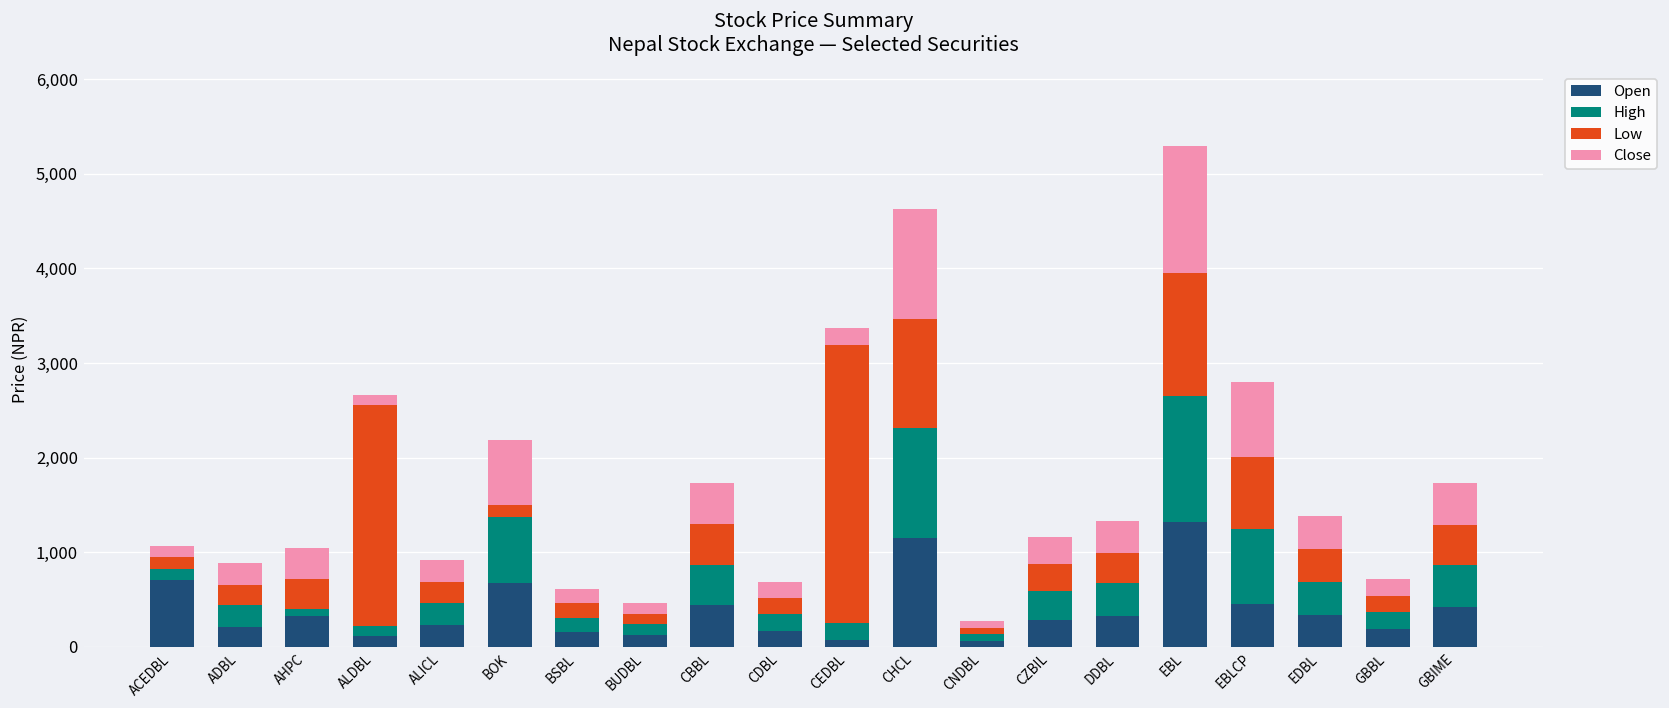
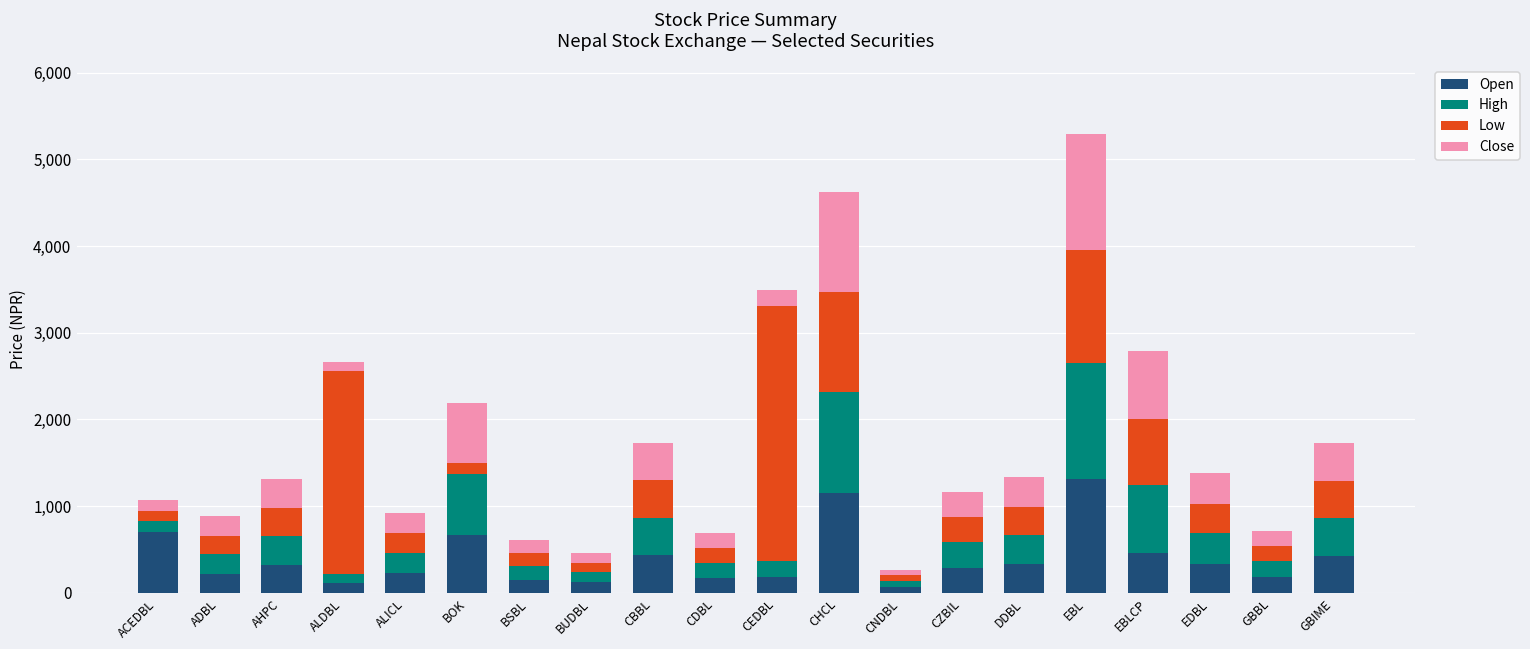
  {
    "Open": {
      "ACEDBL": "700",
      "ADBL": "200",
      "AHPC": "300",
      "ALDBL": "100",
      "ALICL": "200",
      "BOK": "700",
      "BSBL": "200",
      "BUDBL": "100",
      "CBBL": "400",
      "CDBL": "200",
-     "CEDBL": "100",
+     "CEDBL": "200",
      "CHCL": "1,200",
      "CNDBL": "100",
      "CZBIL": "300",
      "DDBL": "300",
      "EBL": "1,300",
      "EBLCP": "500",
      "EDBL": "300",
      "GBBL": "200",
      "GBIME": "400"
    },
    "High": {
      "ACEDBL": "100",
      "ADBL": "200",
-     "AHPC": "100",
+     "AHPC": "300",
      "ALDBL": "100",
      "ALICL": "200",
      "BOK": "700",
      "BSBL": "200",
      "BUDBL": "100",
      "CBBL": "400",
      "CDBL": "200",
      "CEDBL": "200",
      "CHCL": "1,200",
      "CNDBL": "100",
      "CZBIL": "300",
      "DDBL": "300",
      "EBL": "1,300",
      "EBLCP": "800",
      "EDBL": "400",
      "GBBL": "200",
      "GBIME": "400"
    },
    "Low": {
      "ACEDBL": "100",
      "ADBL": "200",
      "AHPC": "300",
      "ALDBL": "2,300",
      "ALICL": "200",
      "BOK": "100",
      "BSBL": "200",
      "BUDBL": "100",
      "CBBL": "400",
      "CDBL": "200",
      "CEDBL": "2,900",
      "CHCL": "1,200",
      "CNDBL": "100",
      "CZBIL": "300",
      "DDBL": "300",
      "EBL": "1,300",
      "EBLCP": "800",
      "EDBL": "300",
      "GBBL": "200",
      "GBIME": "400"
    },
    "Close": {
      "ACEDBL": "100",
      "ADBL": "200",
      "AHPC": "300",
      "ALDBL": "100",
      "ALICL": "200",
      "BOK": "700",
      "BSBL": "200",
      "BUDBL": "100",
      "CBBL": "400",
      "CDBL": "200",
      "CEDBL": "200",
      "CHCL": "1,200",
      "CNDBL": "100",
      "CZBIL": "300",
      "DDBL": "300",
      "EBL": "1,300",
      "EBLCP": "800",
      "EDBL": "400",
      "GBBL": "200",
      "GBIME": "400"
    }
  }
